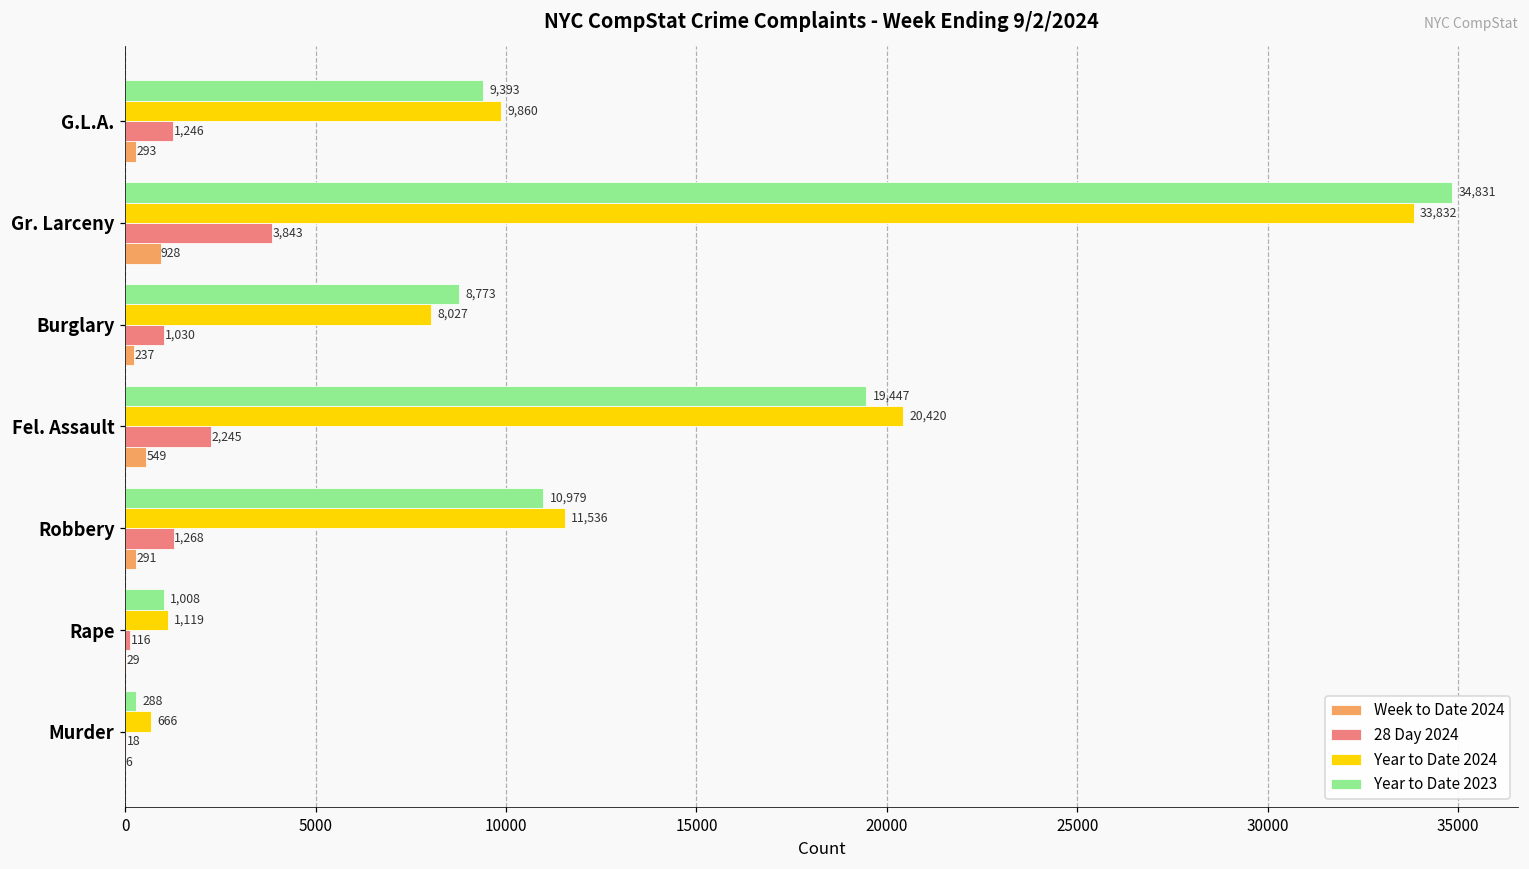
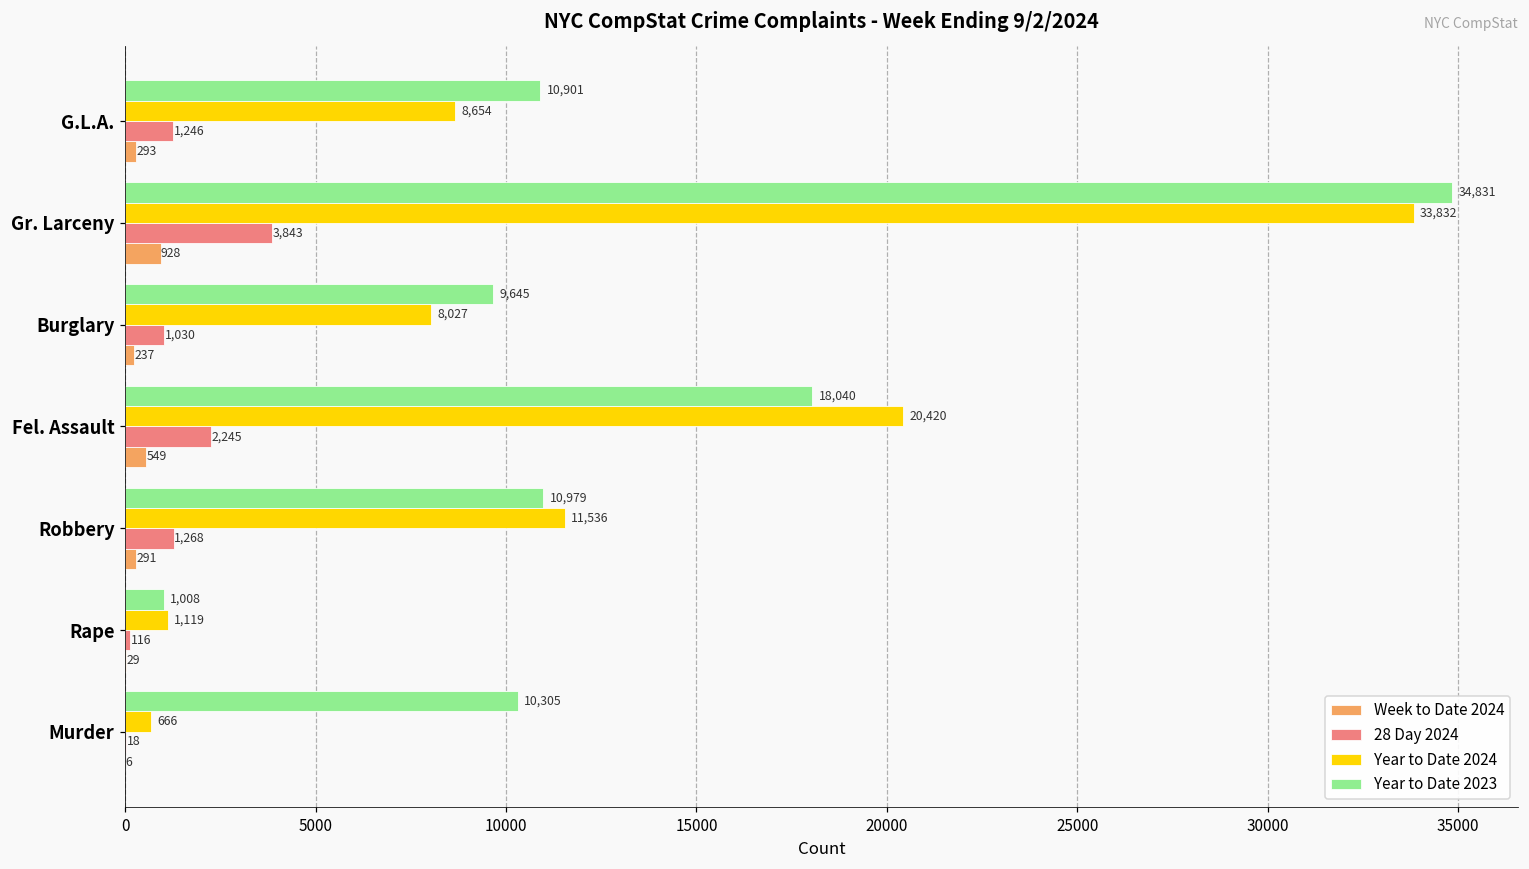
  {
    "Year to Date 2024": {
-     "G.L.A.": "9,860",
+     "G.L.A.": "8,654",
      "Gr. Larceny": "33,832",
      "Burglary": "8,027",
      "Fel. Assault": "20,420",
      "Robbery": "11,536",
      "Rape": "1,119",
      "Murder": "666"
    },
    "Year to Date 2023": {
-     "G.L.A.": "9,393",
+     "G.L.A.": "10,901",
      "Gr. Larceny": "34,831",
-     "Burglary": "8,773",
-     "Fel. Assault": "19,447",
+     "Burglary": "9,645",
+     "Fel. Assault": "18,040",
      "Robbery": "10,979",
      "Rape": "1,008",
-     "Murder": "288"
+     "Murder": "10,305"
    }
  }
